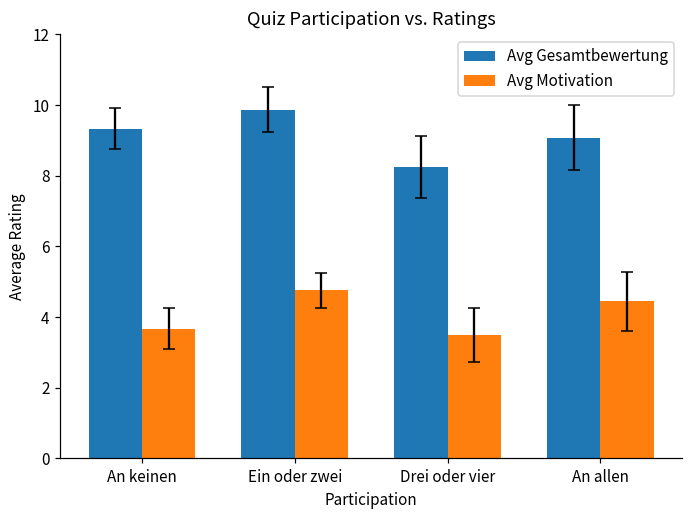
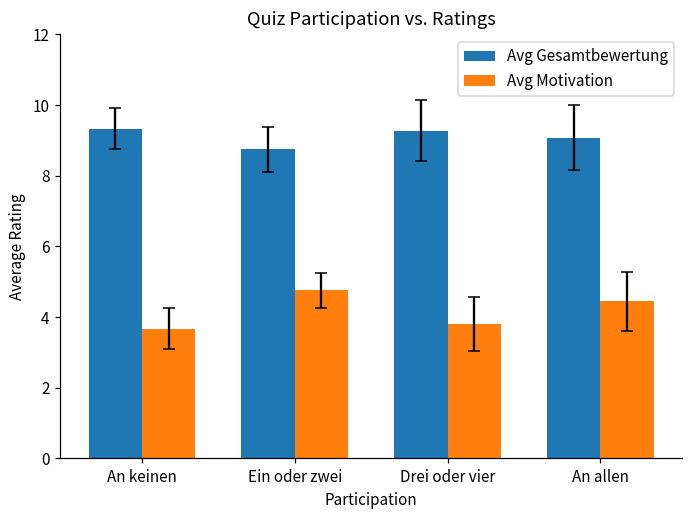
  {
    "Avg Gesamtbewertung": {
      "An keinen": 9.3,
-     "Ein oder zwei": 9.9,
-     "Drei oder vier": 8.3,
+     "Ein oder zwei": 8.8,
+     "Drei oder vier": 9.3,
      "An allen": 9.1
    },
    "Avg Motivation": {
      "An keinen": 3.7,
      "Ein oder zwei": 4.8,
-     "Drei oder vier": 3.5,
+     "Drei oder vier": 3.8,
      "An allen": 4.5
    }
  }
